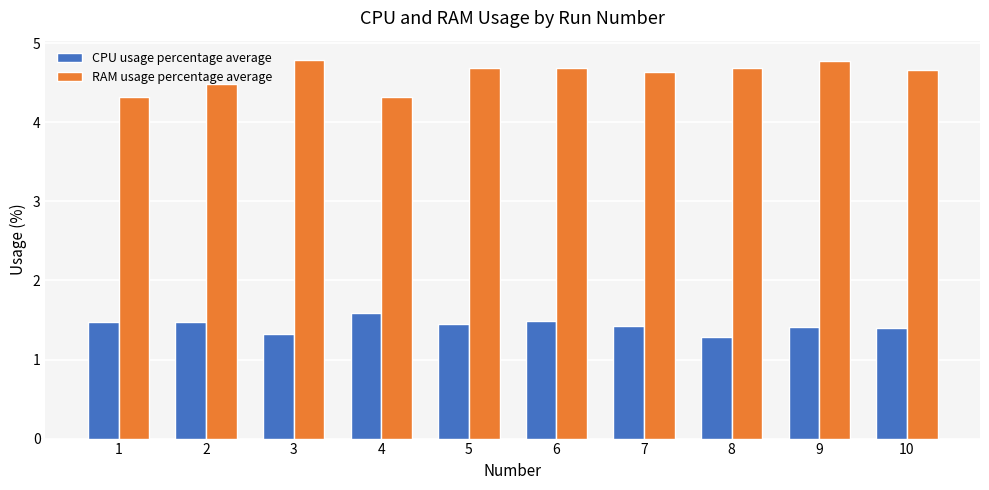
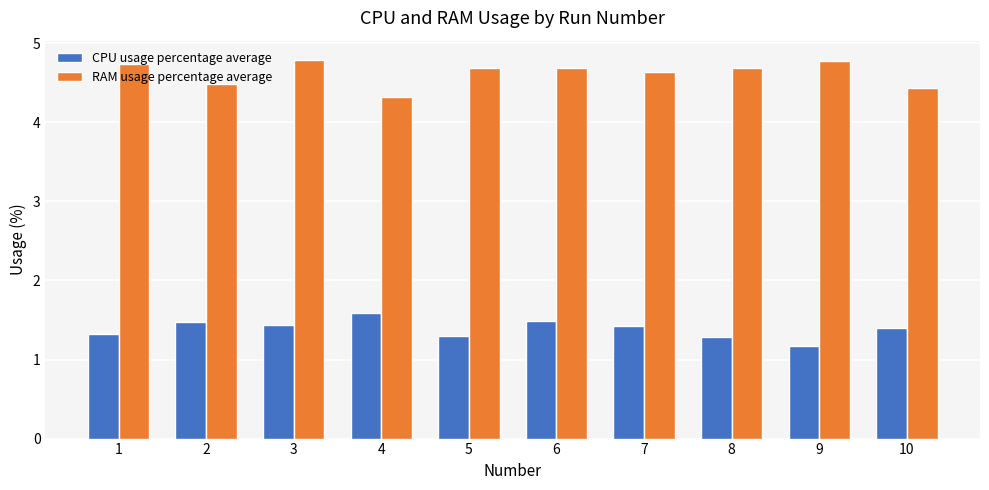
  {
    "CPU usage percentage average": {
-     "1": 1.5,
+     "1": 1.3,
      "2": 1.5,
-     "3": 1.3,
+     "3": 1.4,
      "4": 1.6,
-     "5": 1.5,
+     "5": 1.3,
      "6": 1.5,
      "7": 1.4,
      "8": 1.3,
-     "9": 1.4,
+     "9": 1.2,
      "10": 1.4
    },
    "RAM usage percentage average": {
-     "1": 4.3,
+     "1": 4.7,
      "2": 4.5,
      "3": 4.8,
      "4": 4.3,
      "5": 4.7,
      "6": 4.7,
      "7": 4.6,
      "8": 4.7,
      "9": 4.8,
-     "10": 4.7
+     "10": 4.4
    }
  }
